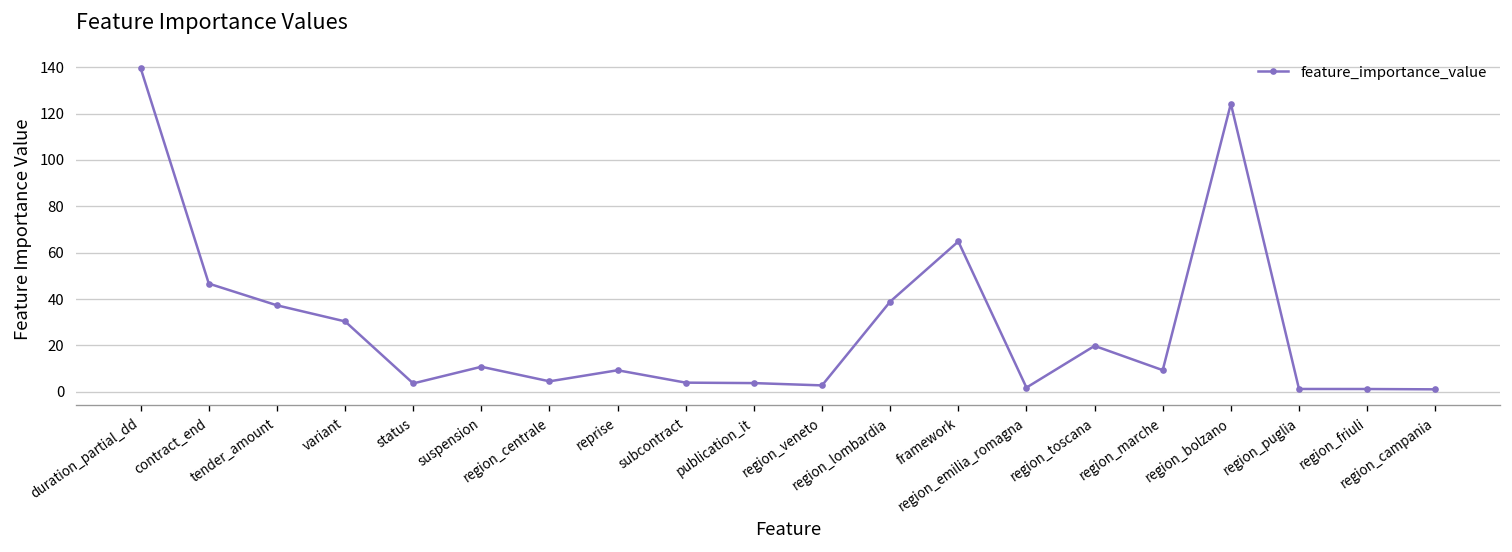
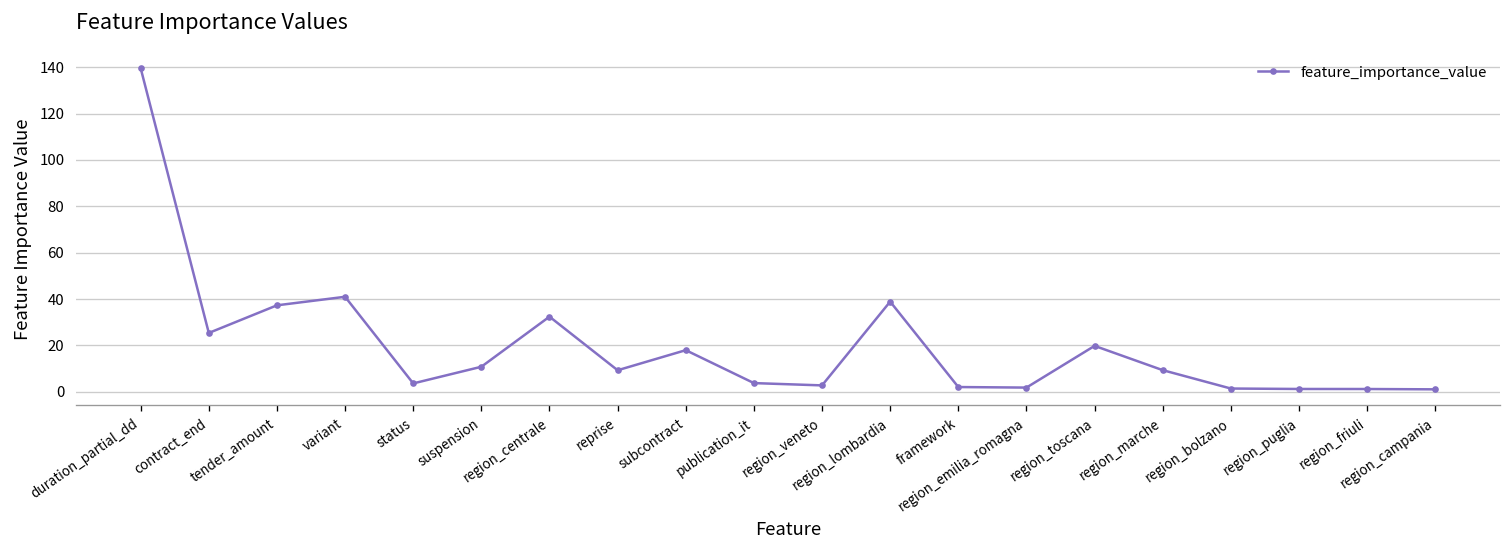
  {
    "duration_partial_dd": 140,
-   "contract_end": 47,
+   "contract_end": 25,
    "tender_amount": 37,
-   "variant": 30,
+   "variant": 41,
    "status": 4,
    "suspension": 11,
-   "region_centrale": 4,
+   "region_centrale": 32,
    "reprise": 9,
-   "subcontract": 4,
+   "subcontract": 18,
    "publication_it": 4,
    "region_veneto": 3,
    "region_lombardia": 39,
-   "framework": 65,
+   "framework": 2,
    "region_emilia_romagna": 2,
    "region_toscana": 20,
    "region_marche": 9,
-   "region_bolzano": 124,
+   "region_bolzano": 1,
    "region_puglia": 1,
    "region_friuli": 1,
    "region_campania": 1
  }
